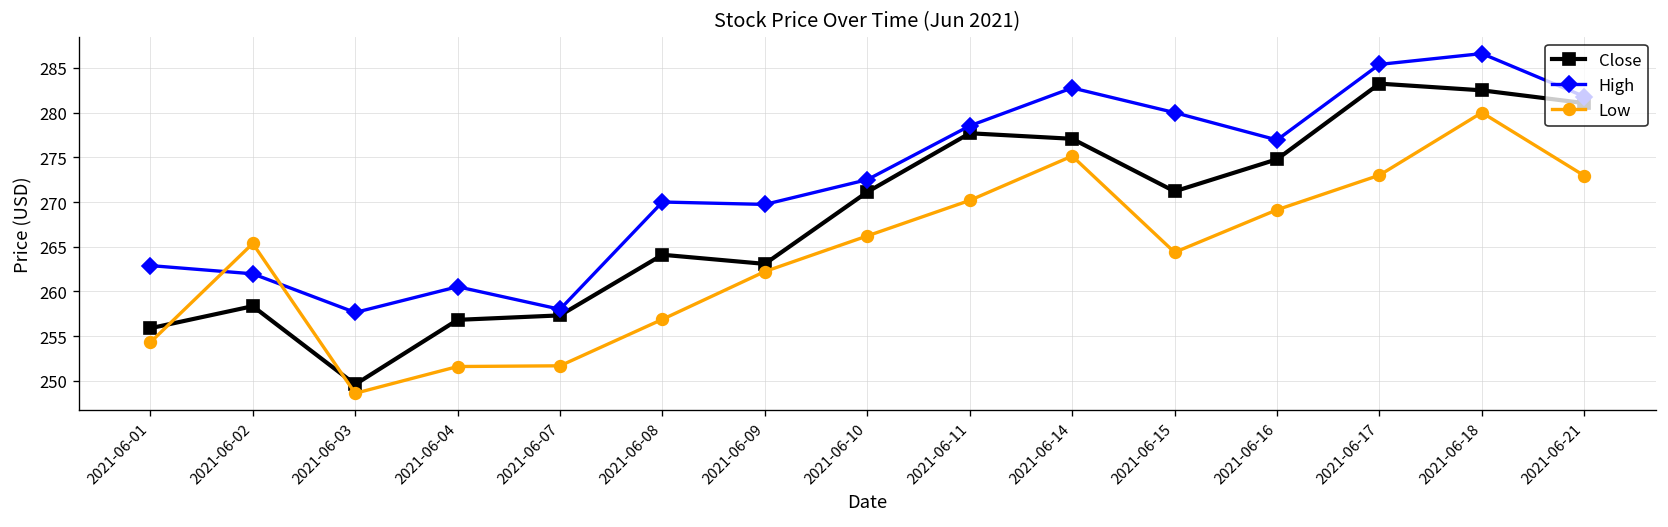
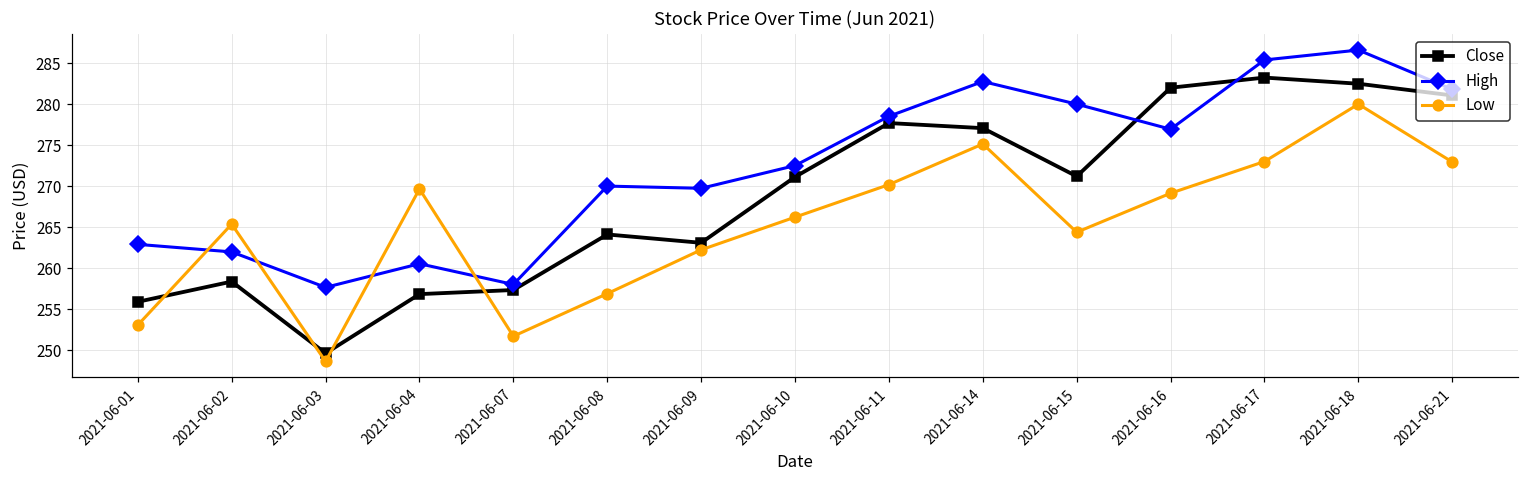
  {
    "Close": {
      "2021-06-01": 256,
      "2021-06-02": 258,
      "2021-06-03": 250,
      "2021-06-04": 257,
      "2021-06-07": 257,
      "2021-06-08": 264,
      "2021-06-09": 263,
      "2021-06-10": 271,
      "2021-06-11": 278,
      "2021-06-14": 277,
      "2021-06-15": 271,
-     "2021-06-16": 275,
+     "2021-06-16": 282,
      "2021-06-17": 283,
      "2021-06-18": 282
    },
    "High": {
      "2021-06-01": 263,
      "2021-06-02": 262,
      "2021-06-03": 258,
      "2021-06-04": 261,
      "2021-06-07": 258,
      "2021-06-08": 270,
      "2021-06-09": 270,
      "2021-06-10": 273,
      "2021-06-11": 279,
      "2021-06-14": 283,
      "2021-06-15": 280,
      "2021-06-16": 277,
      "2021-06-17": 285,
      "2021-06-18": 287
    },
    "Low": {
-     "2021-06-01": 254,
+     "2021-06-01": 253,
      "2021-06-02": 265,
      "2021-06-03": 249,
-     "2021-06-04": 252,
+     "2021-06-04": 270,
      "2021-06-07": 252,
      "2021-06-08": 257,
      "2021-06-09": 262,
      "2021-06-10": 266,
      "2021-06-11": 270,
      "2021-06-14": 275,
      "2021-06-15": 264,
      "2021-06-16": 269,
      "2021-06-17": 273,
      "2021-06-18": 280,
      "2021-06-21": 273
    }
  }
